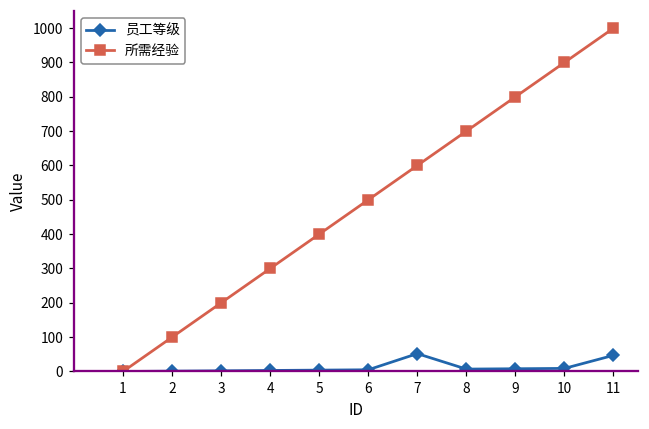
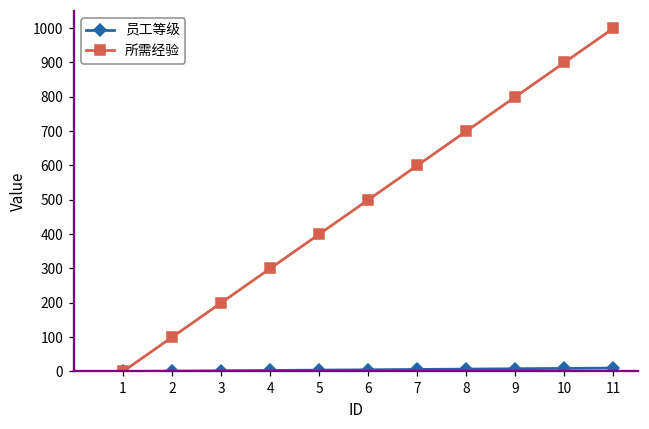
  {
    "员工等级": {
      "2": 0,
      "3": 0,
      "4": 0,
      "5": 0,
      "6": 10,
-     "7": 50,
+     "7": 10,
      "8": 10,
      "9": 10,
      "10": 10,
-     "11": 50
+     "11": 10
    },
    "所需经验": {
      "2": 100,
      "3": 200,
      "4": 300,
      "5": 400,
      "6": 500,
      "7": 600,
      "8": 700,
      "9": 800,
      "10": 900,
      "11": 1000
    }
  }
